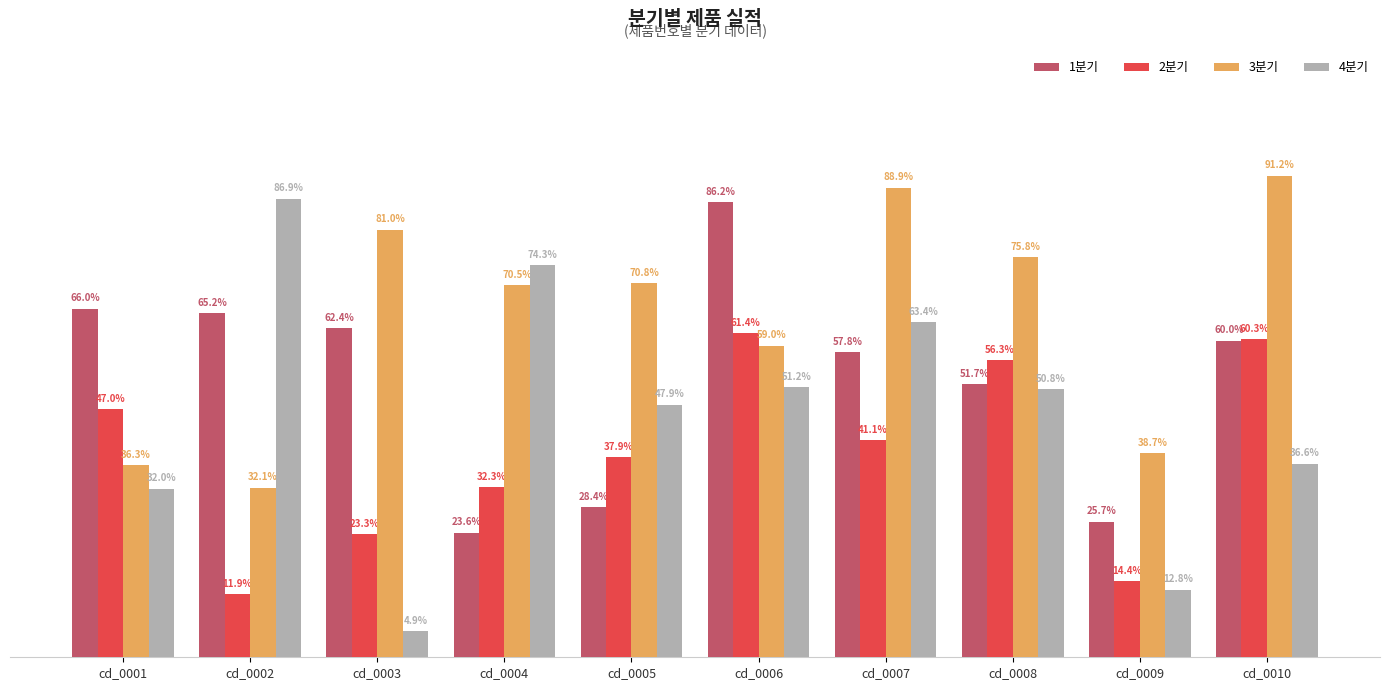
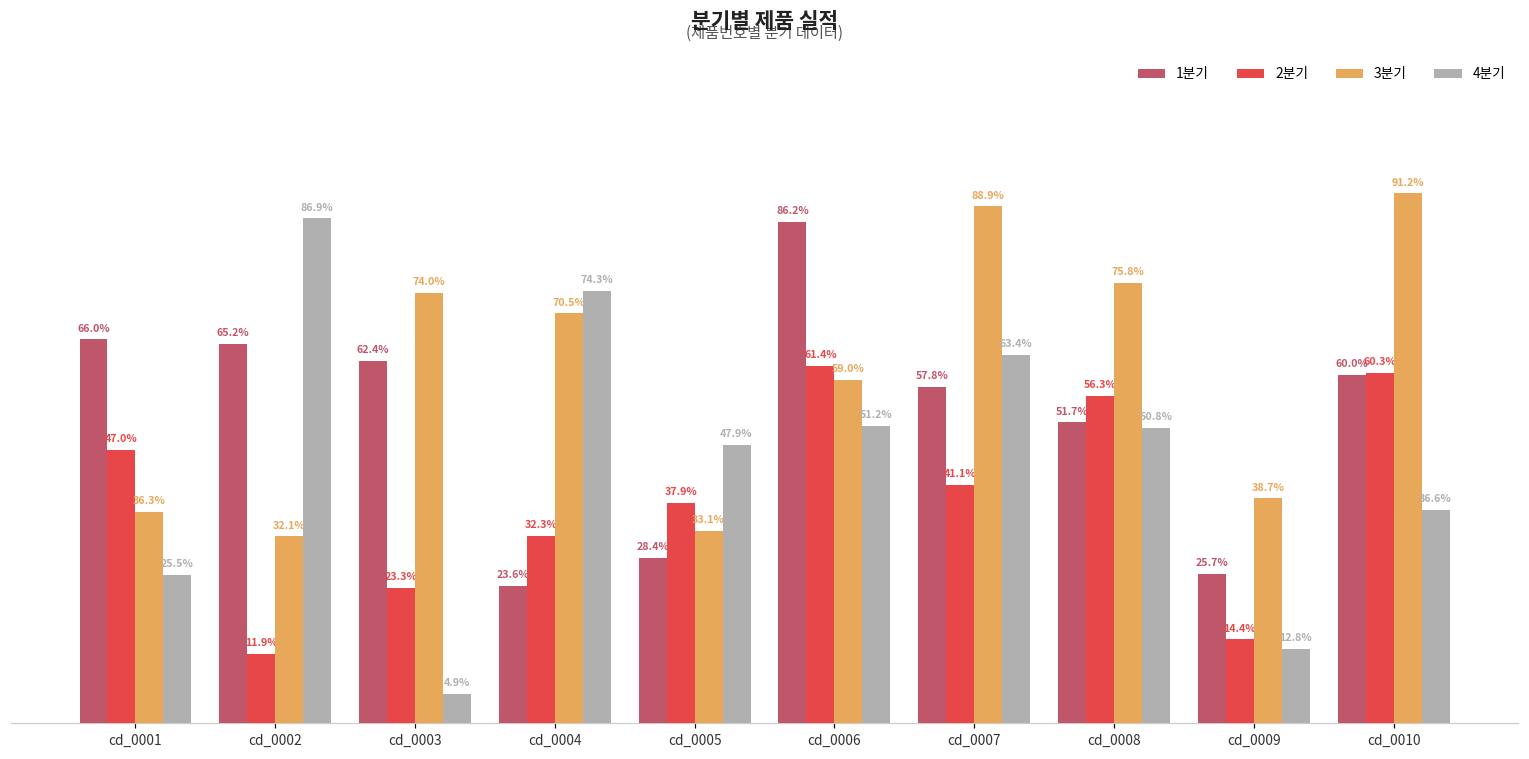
  {
    "3분기": {
      "cd_0001": "36.3%",
      "cd_0002": "32.1%",
-     "cd_0003": "81.0%",
+     "cd_0003": "74.0%",
      "cd_0004": "70.5%",
-     "cd_0005": "70.8%",
+     "cd_0005": "33.1%",
      "cd_0006": "59.0%",
      "cd_0007": "88.9%",
      "cd_0008": "75.8%",
      "cd_0009": "38.7%",
      "cd_0010": "91.2%"
    },
    "4분기": {
-     "cd_0001": "32.0%",
+     "cd_0001": "25.5%",
      "cd_0002": "86.9%",
      "cd_0003": "4.9%",
      "cd_0004": "74.3%",
      "cd_0005": "47.9%",
      "cd_0006": "51.2%",
      "cd_0007": "63.4%",
      "cd_0008": "50.8%",
      "cd_0009": "12.8%",
      "cd_0010": "36.6%"
    }
  }
